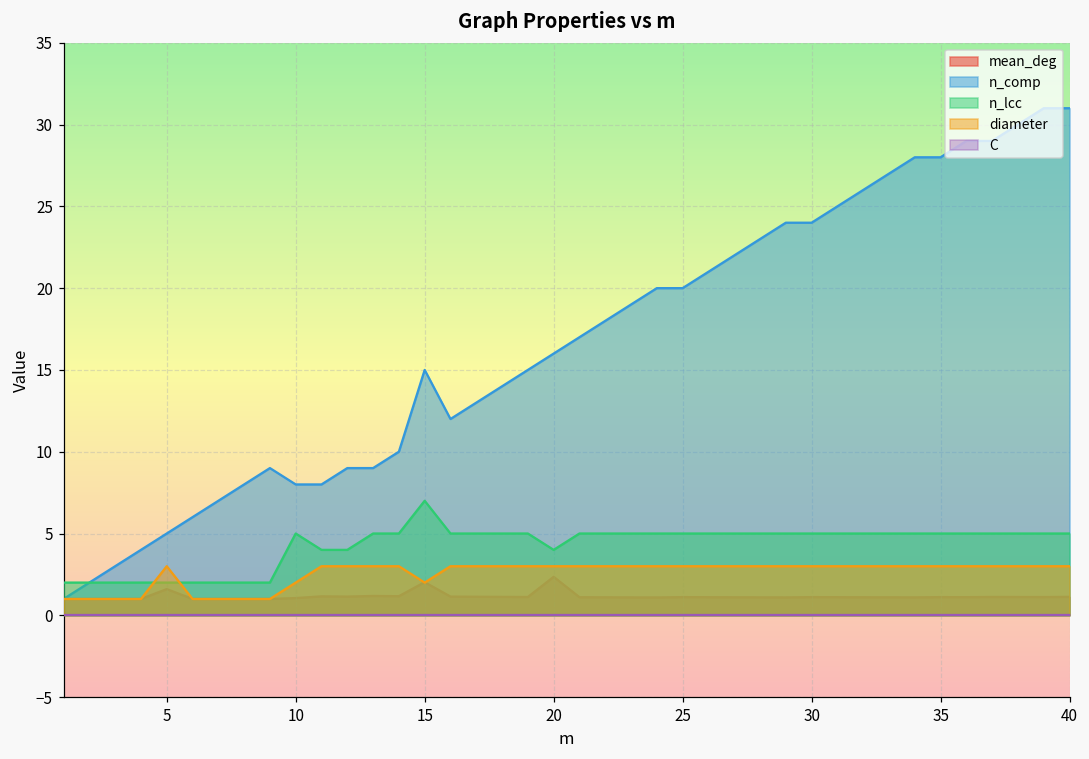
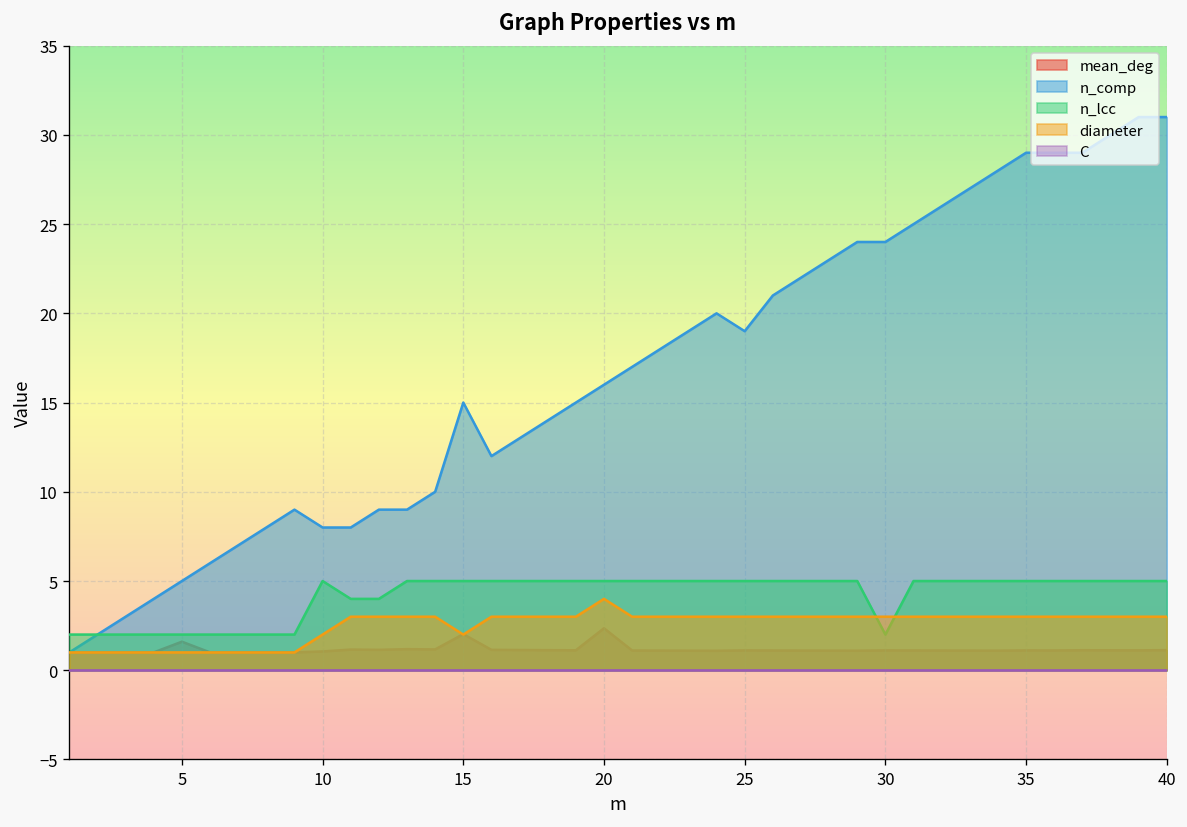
  {
    "mean_deg": {
      "5": 1.6,
      "10": 1,
      "20": 2.4,
      "25": 1,
      "30": 1,
      "35": 1,
      "40": 1
    },
    "n_comp": {
      "5": 5,
      "10": 8,
      "15": 15,
      "20": 16,
-     "25": 20,
+     "25": 19,
      "30": 24,
-     "35": 28,
+     "35": 29,
      "40": 31
    },
    "n_lcc": {
      "5": 2,
      "10": 5,
-     "15": 7,
-     "20": 4,
+     "15": 5,
+     "20": 5,
      "25": 5,
-     "30": 5,
+     "30": 2,
      "35": 5,
      "40": 5
    },
    "diameter": {
-     "5": 3,
+     "5": 1,
      "10": 2,
-     "20": 3,
+     "20": 4,
      "25": 3,
      "30": 3,
      "35": 3,
      "40": 3
    },
    "C": {
      "5": 0,
      "10": 0,
      "15": 0,
      "20": 0,
      "25": 0,
      "30": 0,
      "35": 0,
      "40": 0
    }
  }
